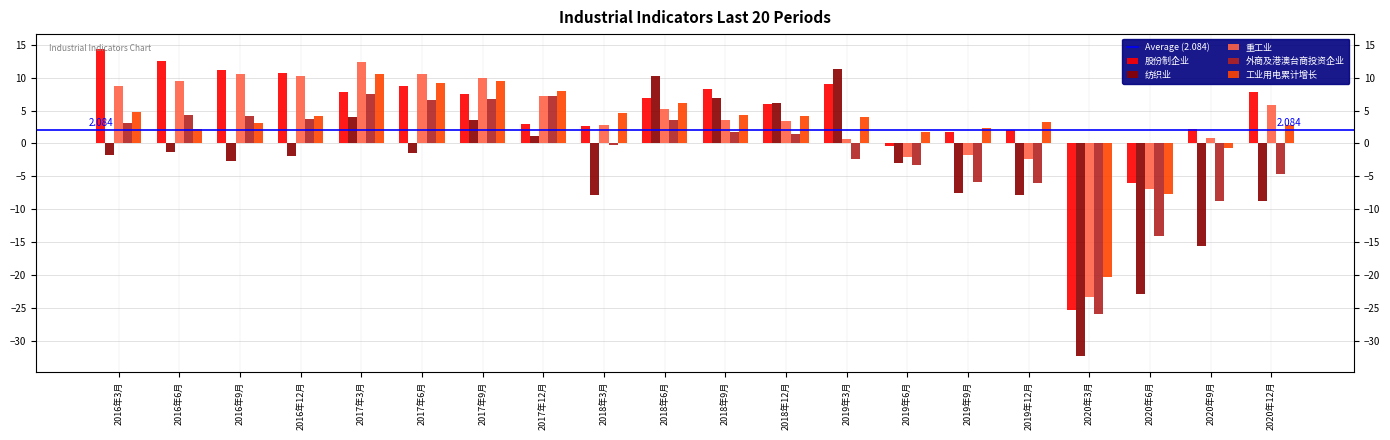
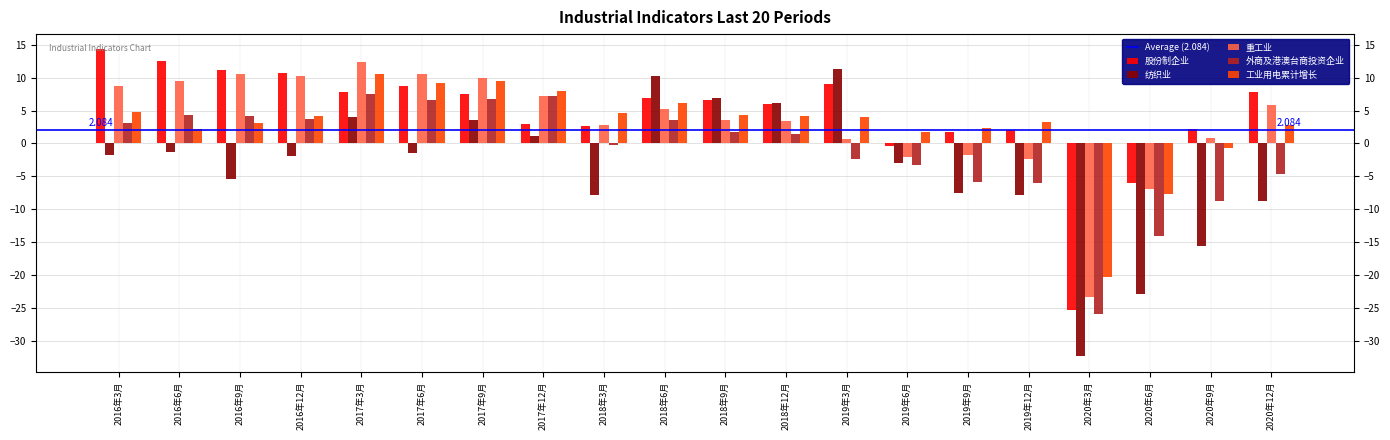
  {
    "股份制企业": {
      "2016年6月": 13,
      "2016年9月": 11,
      "2016年12月": 11,
      "2017年3月": 8,
      "2017年6月": 9,
      "2017年9月": 7,
      "2017年12月": 3,
      "2018年3月": 3,
      "2018年6月": 7,
-     "2018年9月": 8,
+     "2018年9月": 7,
      "2018年12月": 6,
      "2019年3月": 9,
      "2019年9月": 2,
      "2019年12月": 2,
      "2020年3月": -25,
      "2020年6月": -6,
      "2020年9月": 2,
      "2020年12月": 8
    },
    "纺织业": {
      "2016年3月": -2,
      "2016年6月": -1,
-     "2016年9月": -3,
+     "2016年9月": -5,
      "2016年12月": -2,
      "2017年3月": 4,
      "2017年6月": -2,
      "2017年9月": 4,
      "2017年12月": 1,
      "2018年3月": -8,
      "2018年6月": 10,
      "2018年9月": 7,
      "2018年12月": 6,
      "2019年3月": 11,
      "2019年6月": -3,
      "2019年9月": -8,
      "2019年12月": -8,
      "2020年3月": -32,
      "2020年6月": -23,
      "2020年9月": -16,
      "2020年12月": -9
    },
    "重工业": {
      "2016年3月": 9,
      "2016年6月": 10,
      "2016年9月": 11,
      "2016年12月": 10,
      "2017年3月": 12,
      "2017年6月": 11,
      "2017年9月": 10,
      "2017年12月": 7,
      "2018年3月": 3,
      "2018年6月": 5,
      "2018年9月": 4,
      "2018年12月": 3,
      "2019年3月": 1,
      "2019年6月": -2,
      "2019年9月": -2,
      "2019年12月": -2,
      "2020年3月": -23,
      "2020年6月": -7,
      "2020年9月": 1,
      "2020年12月": 6
    },
    "外商及港澳台商投资企业": {
      "2016年3月": 3,
      "2016年6月": 4,
      "2016年9月": 4,
      "2016年12月": 4,
      "2017年3月": 8,
      "2017年6月": 7,
      "2017年9月": 7,
      "2017年12月": 7,
      "2018年6月": 4,
      "2018年9月": 2,
      "2018年12月": 2,
      "2019年3月": -2,
      "2019年6月": -3,
      "2019年9月": -6,
      "2019年12月": -6,
      "2020年3月": -26,
      "2020年6月": -14,
      "2020年9月": -9,
      "2020年12月": -5
    },
    "工业用电累计增长": {
      "2016年3月": 5,
      "2016年6月": 2,
      "2016年9月": 3,
      "2016年12月": 4,
      "2017年3月": 11,
      "2017年6月": 9,
      "2017年9月": 10,
      "2017年12月": 8,
      "2018年3月": 5,
      "2018年6月": 6,
      "2018年9月": 4,
      "2018年12月": 4,
      "2019年3月": 4,
      "2019年6月": 2,
      "2019年9月": 2,
      "2019年12月": 3,
      "2020年3月": -20,
      "2020年6月": -8,
      "2020年9月": -1
    }
  }
